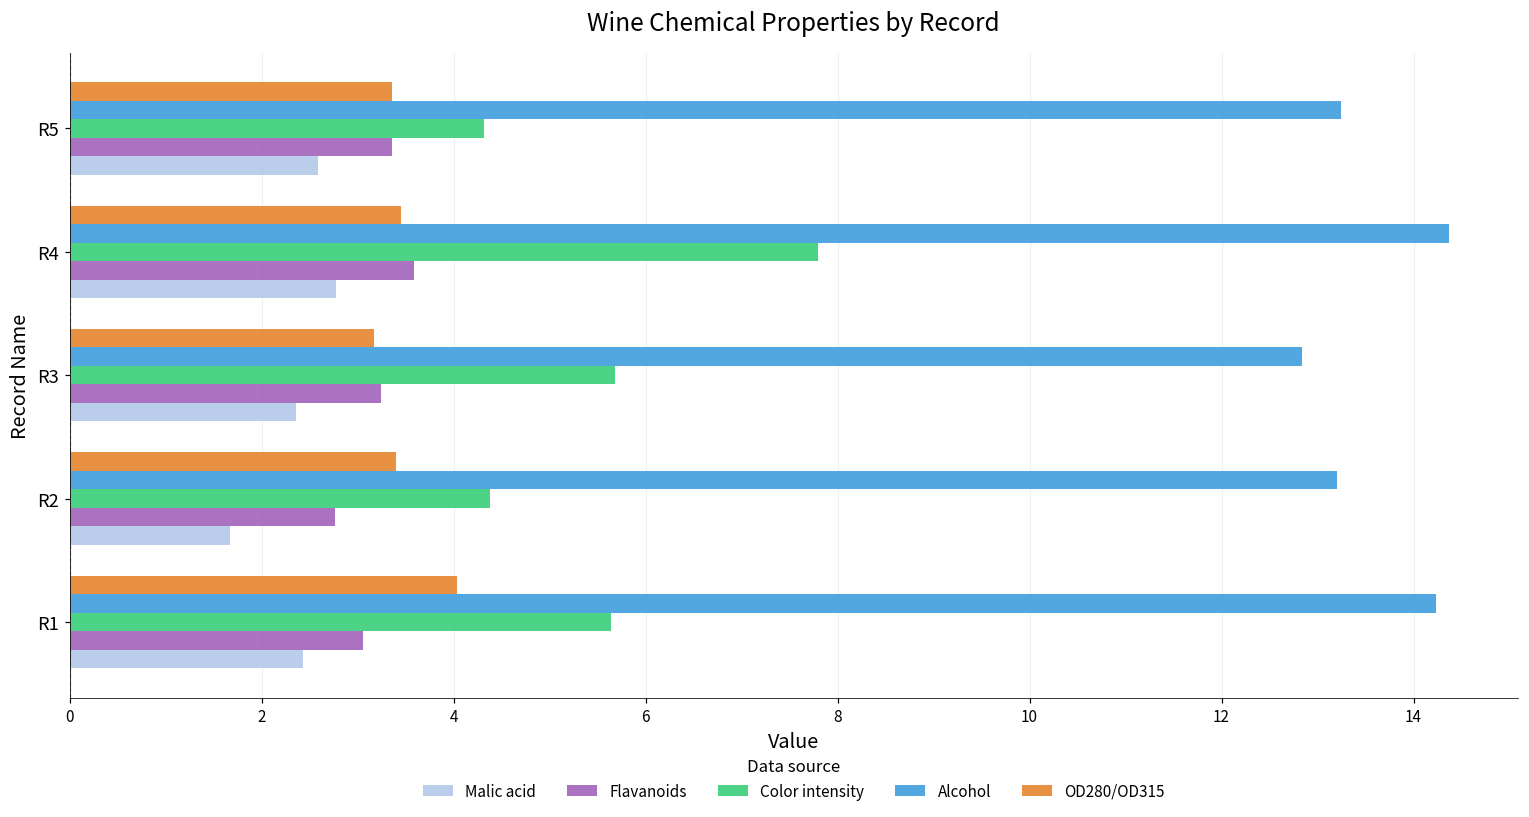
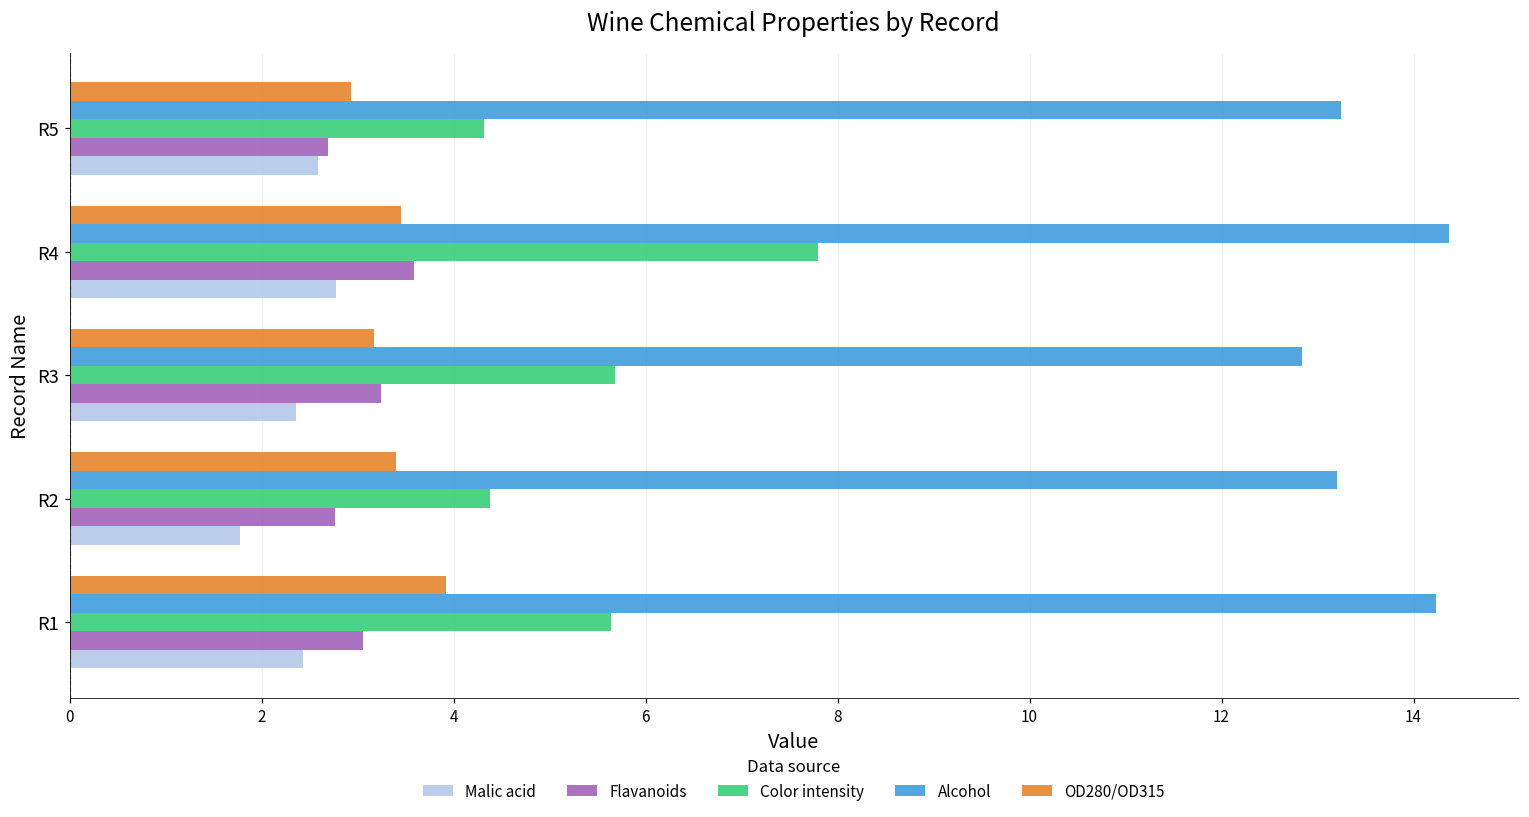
  {
    "Malic acid": {
      "R5": 2.6,
      "R4": 2.8,
      "R3": 2.4,
-     "R2": 1.7,
+     "R2": 1.8,
      "R1": 2.4
    },
    "Flavanoids": {
-     "R5": 3.4,
+     "R5": 2.7,
      "R4": 3.6,
      "R3": 3.2,
      "R2": 2.8,
      "R1": 3.1
    },
    "Color intensity": {
      "R5": 4.3,
      "R4": 7.8,
      "R3": 5.7,
      "R2": 4.4,
      "R1": 5.6
    },
    "Alcohol": {
      "R5": 13.2,
      "R4": 14.4,
      "R3": 12.8,
      "R2": 13.2,
      "R1": 14.2
    },
    "OD280/OD315": {
-     "R5": 3.4,
+     "R5": 2.9,
      "R4": 3.5,
      "R3": 3.2,
      "R2": 3.4,
-     "R1": 4.0
+     "R1": 3.9
    }
  }
